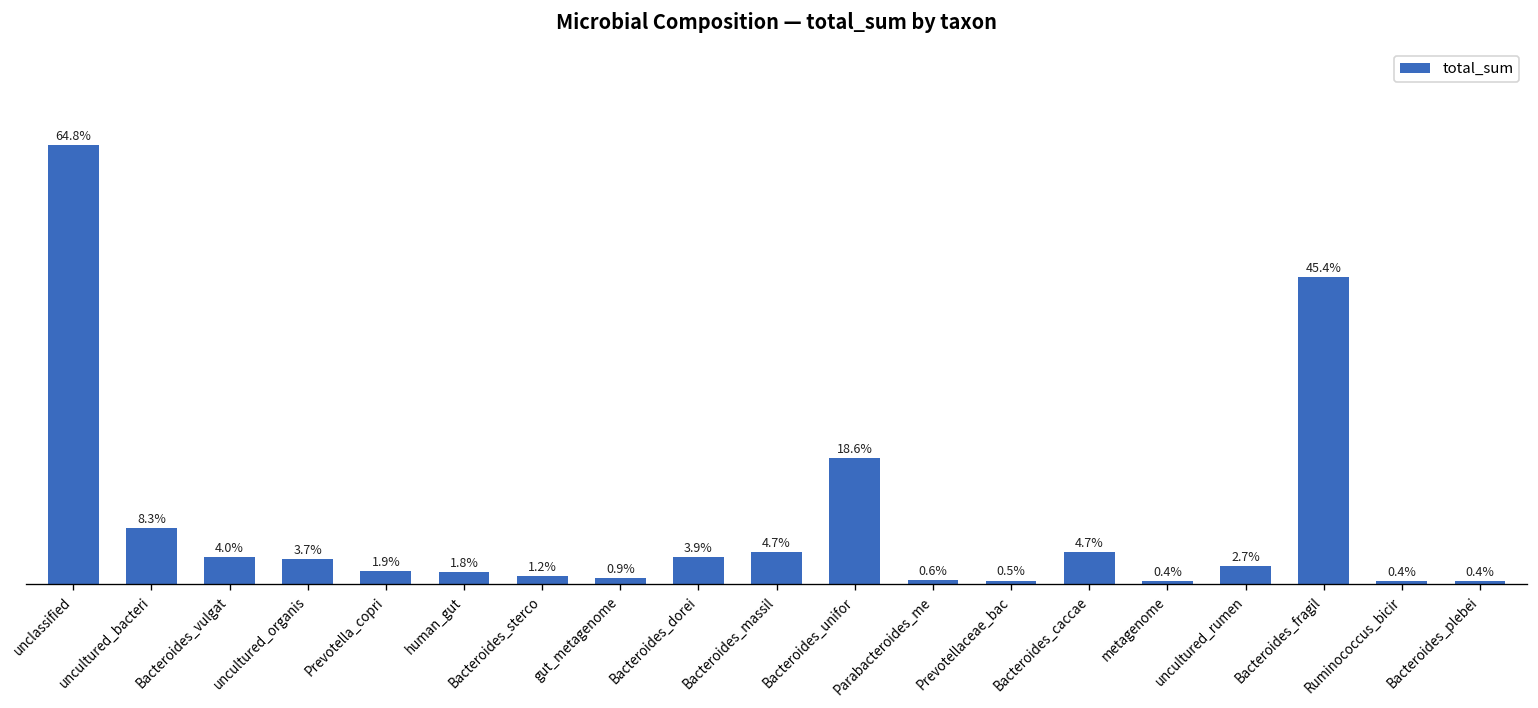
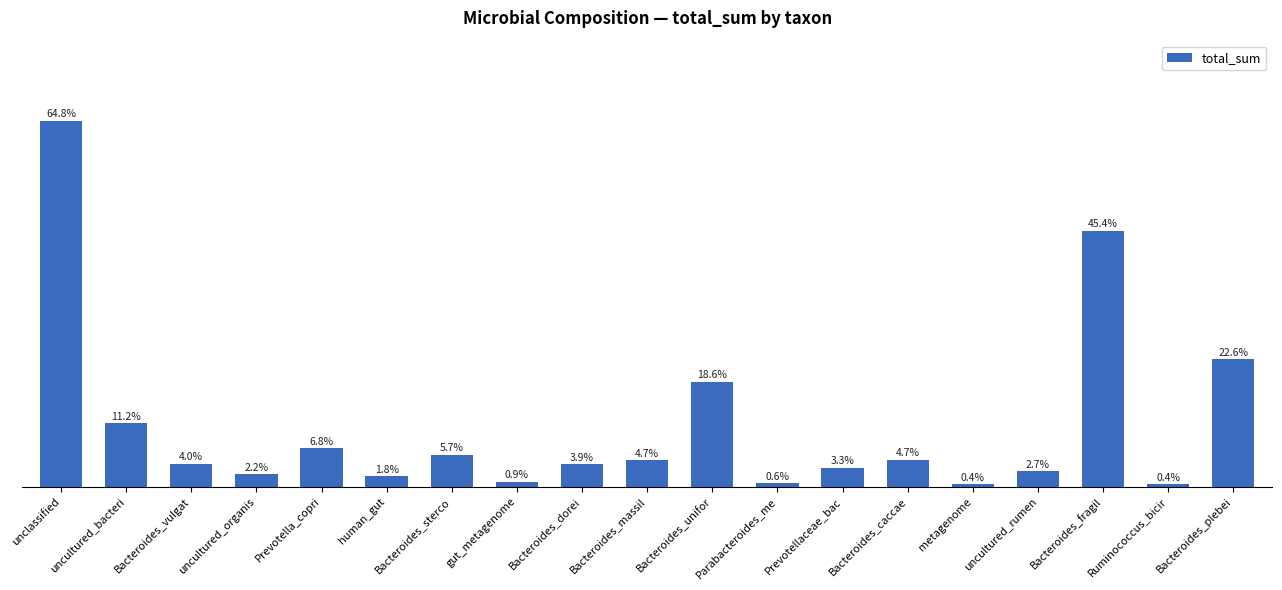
  {
    "unclassified": "64.8%",
-   "uncultured_bacteri": "8.3%",
+   "uncultured_bacteri": "11.2%",
    "Bacteroides_vulgat": "4.0%",
-   "uncultured_organis": "3.7%",
-   "Prevotella_copri": "1.9%",
+   "uncultured_organis": "2.2%",
+   "Prevotella_copri": "6.8%",
    "human_gut": "1.8%",
-   "Bacteroides_sterco": "1.2%",
+   "Bacteroides_sterco": "5.7%",
    "gut_metagenome": "0.9%",
    "Bacteroides_dorei": "3.9%",
    "Bacteroides_massil": "4.7%",
    "Bacteroides_unifor": "18.6%",
    "Parabacteroides_me": "0.6%",
-   "Prevotellaceae_bac": "0.5%",
+   "Prevotellaceae_bac": "3.3%",
    "Bacteroides_caccae": "4.7%",
    "metagenome": "0.4%",
    "uncultured_rumen": "2.7%",
    "Bacteroides_fragil": "45.4%",
    "Ruminococcus_bicir": "0.4%",
-   "Bacteroides_plebei": "0.4%"
+   "Bacteroides_plebei": "22.6%"
  }
